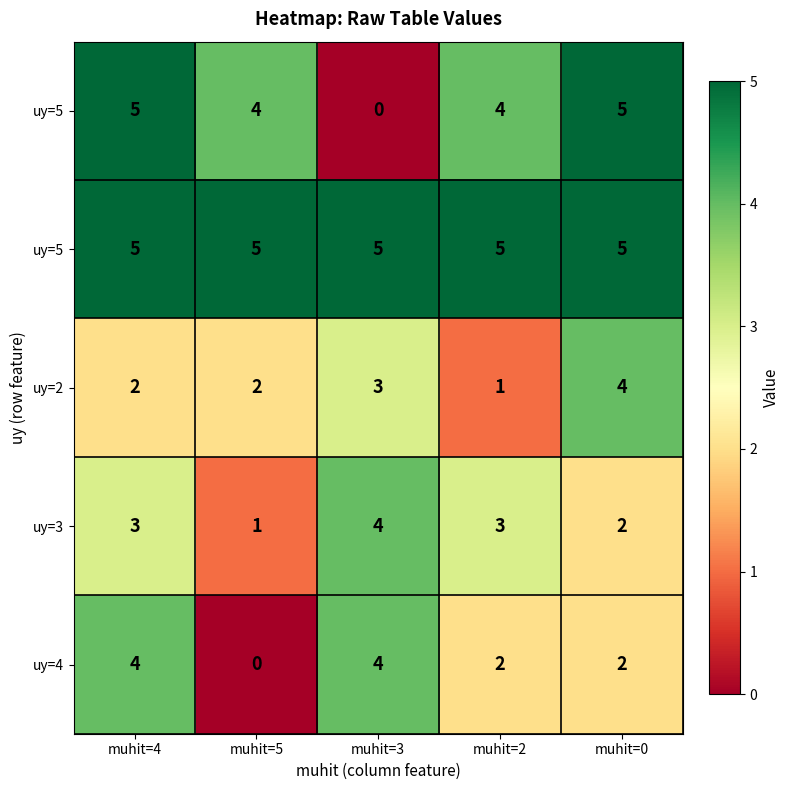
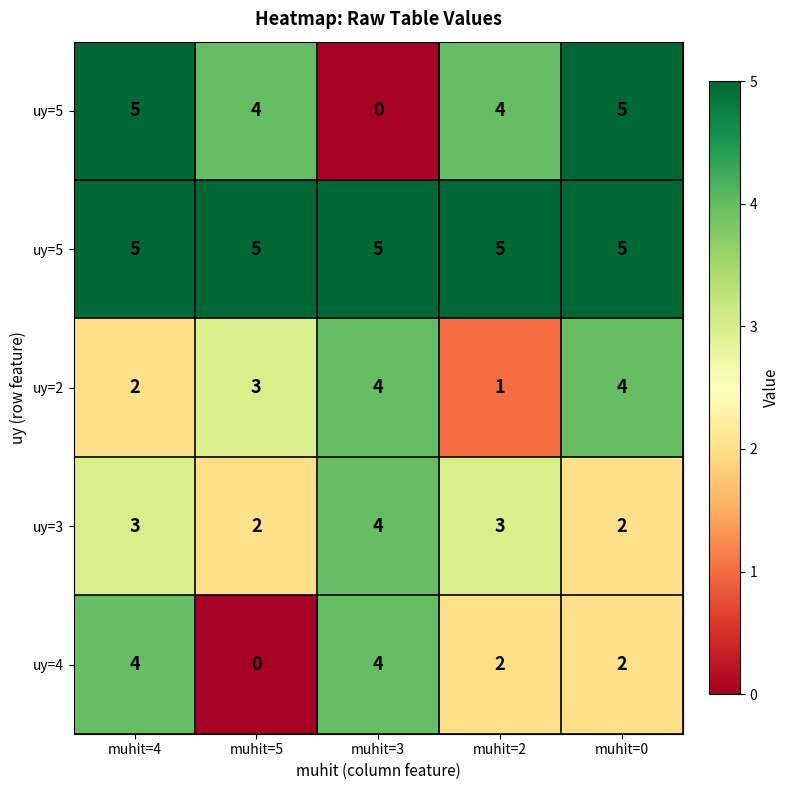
  {
    "uy=2": {
      "muhit=4": 2,
-     "muhit=5": 2,
-     "muhit=3": 3,
+     "muhit=5": 3,
+     "muhit=3": 4,
      "muhit=2": 1,
      "muhit=0": 4
    },
    "uy=3": {
      "muhit=4": 3,
-     "muhit=5": 1,
+     "muhit=5": 2,
      "muhit=3": 4,
      "muhit=2": 3,
      "muhit=0": 2
    },
    "uy=4": {
      "muhit=4": 4,
      "muhit=5": 0,
      "muhit=3": 4,
      "muhit=2": 2,
      "muhit=0": 2
    }
  }
